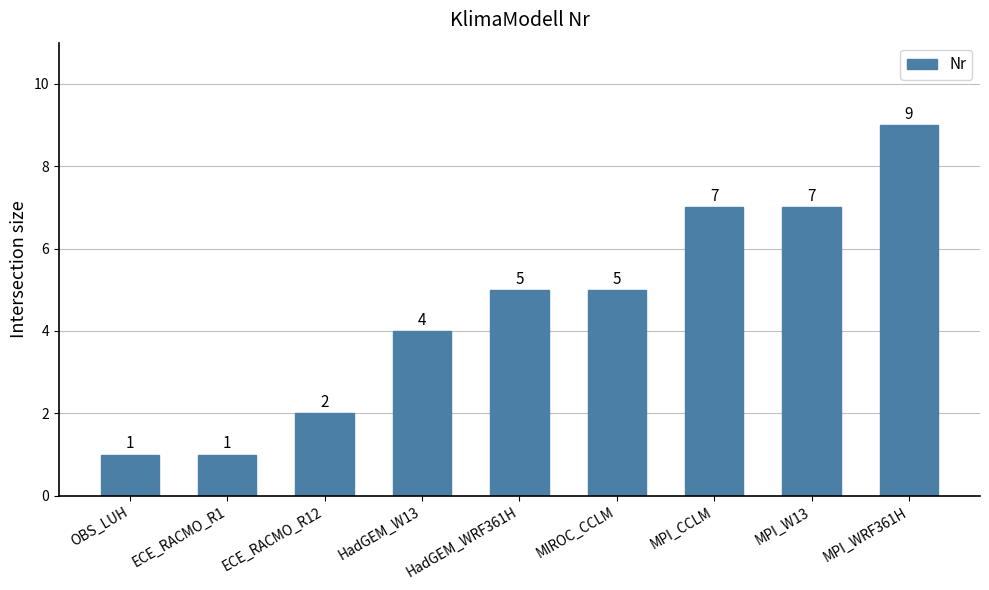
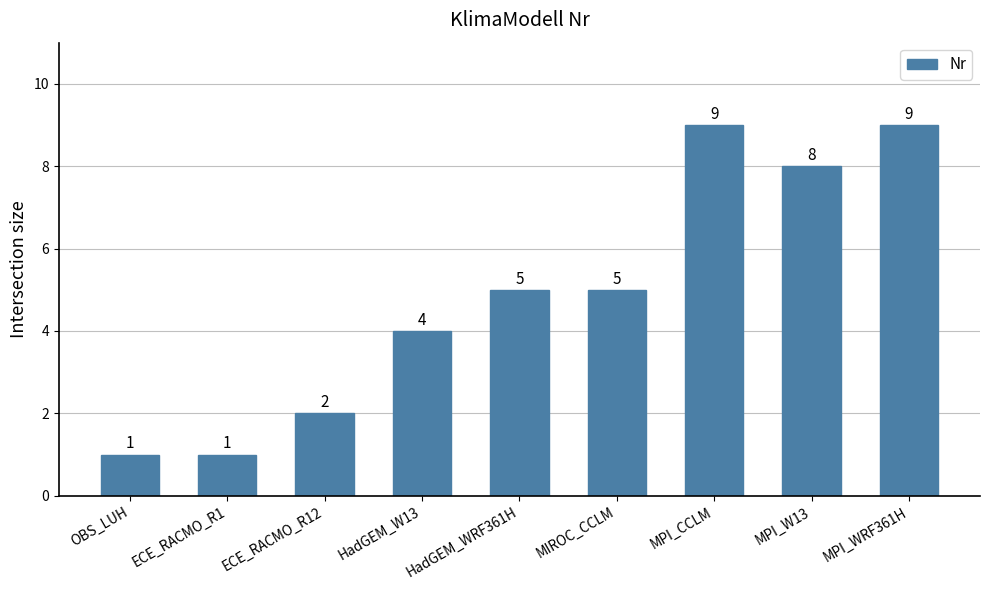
  {
    "OBS_LUH": 1,
    "ECE_RACMO_R1": 1,
    "ECE_RACMO_R12": 2,
    "HadGEM_W13": 4,
    "HadGEM_WRF361H": 5,
    "MIROC_CCLM": 5,
-   "MPI_CCLM": 7,
-   "MPI_W13": 7,
+   "MPI_CCLM": 9,
+   "MPI_W13": 8,
    "MPI_WRF361H": 9
  }
